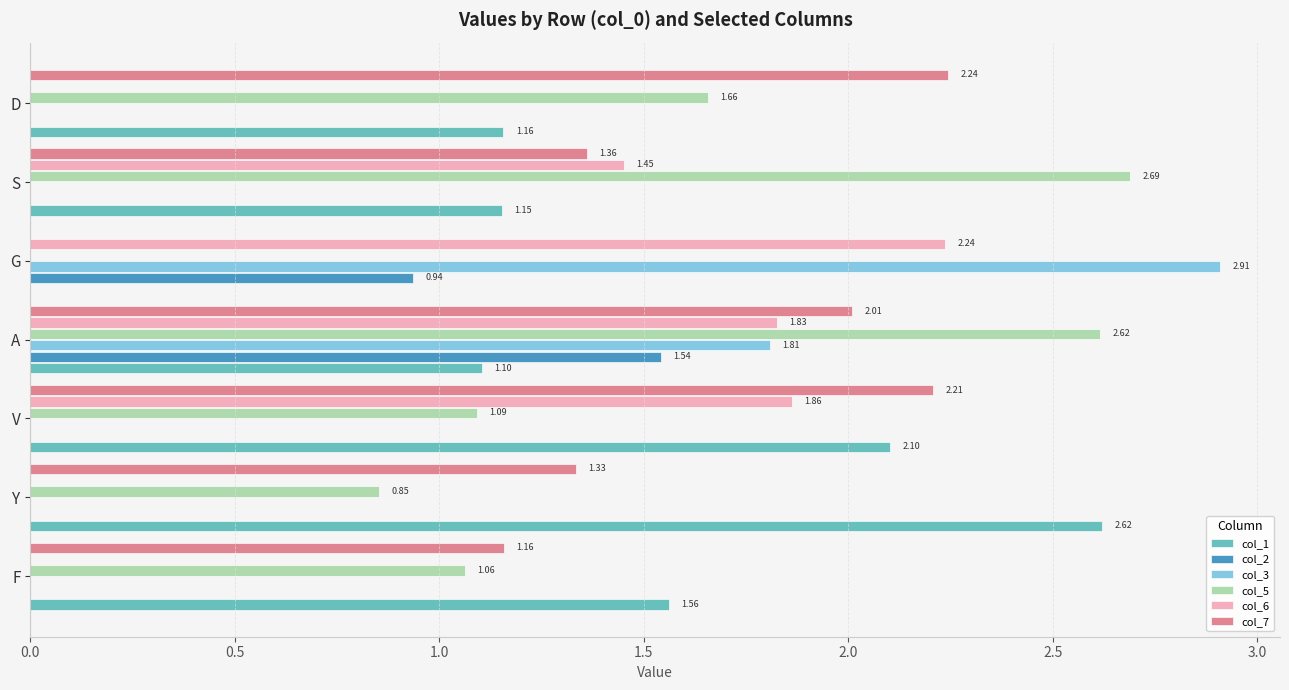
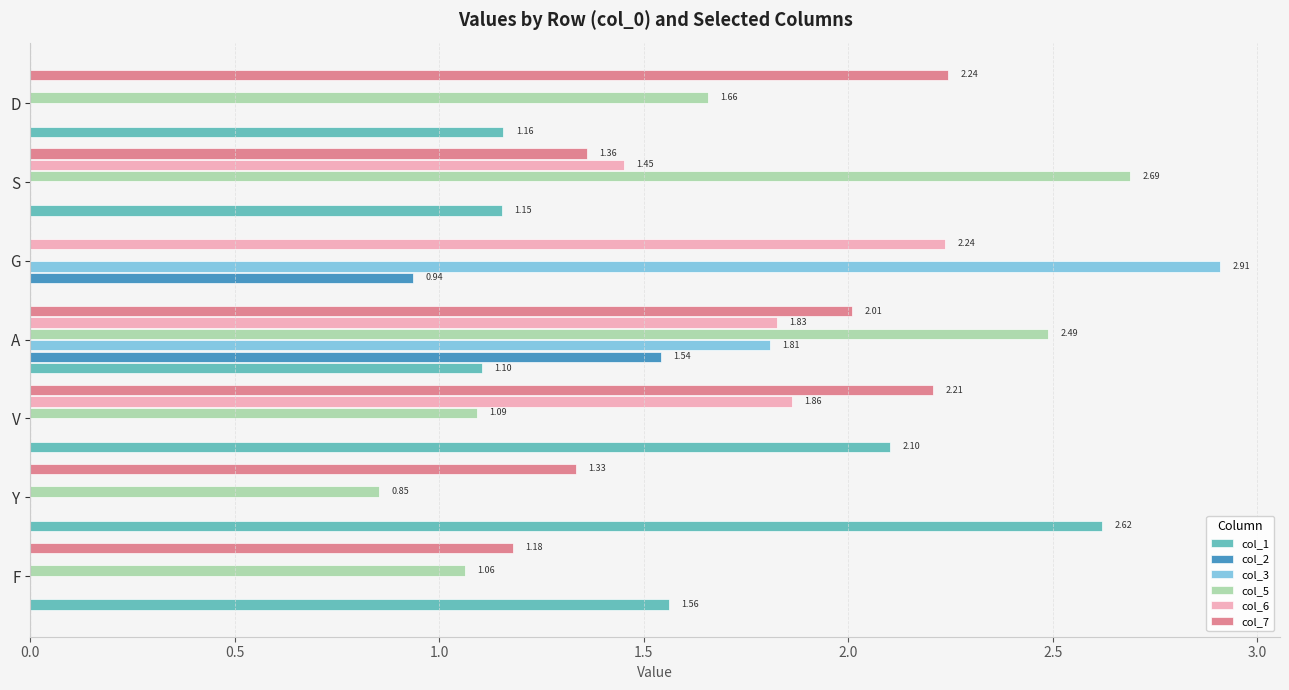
  {
    "col_5": {
      "D": 1.66,
      "S": 2.69,
-     "A": 2.62,
+     "A": 2.49,
      "V": 1.09,
      "Y": 0.85,
      "F": 1.06
    },
    "col_6": {
      "S": 1.45,
      "G": 2.24,
      "A": 1.83,
      "V": 1.86
    },
    "col_7": {
      "D": 2.24,
      "S": 1.36,
      "A": 2.01,
      "V": 2.21,
      "Y": 1.33,
-     "F": 1.16
+     "F": 1.18
    }
  }
